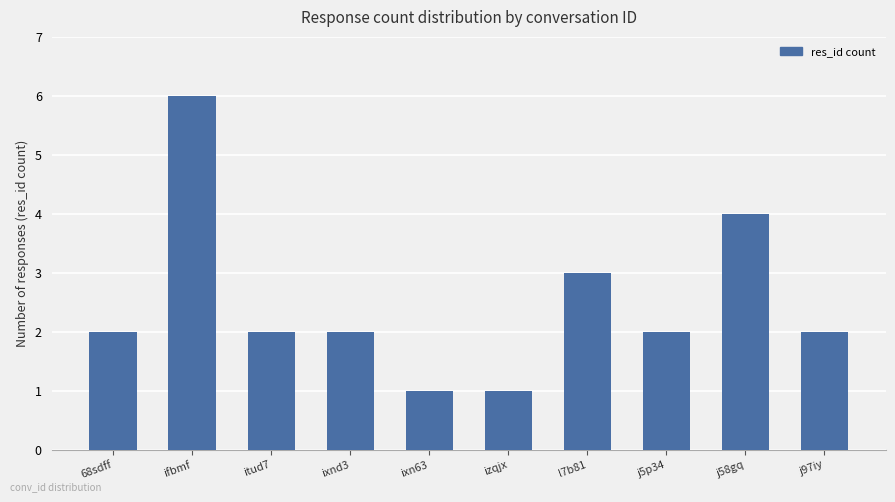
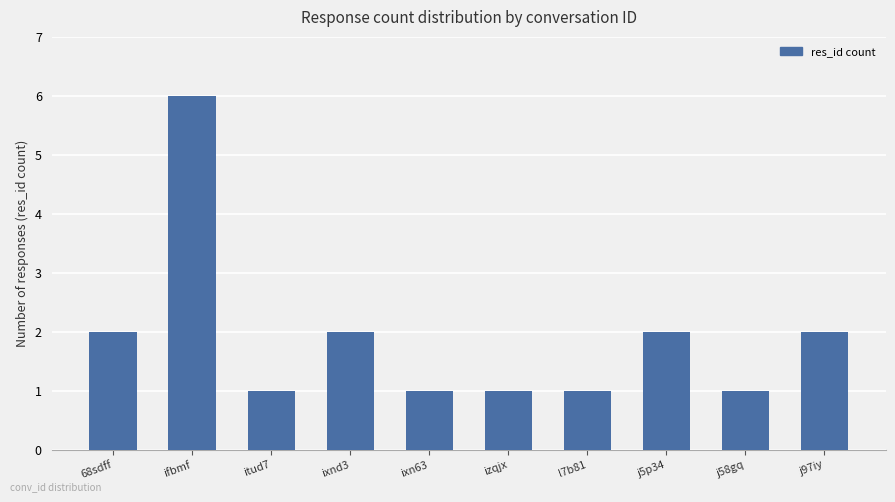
  {
    "68sdff": 2,
    "ifbmf": 6,
-   "itud7": 2,
+   "itud7": 1,
    "ixnd3": 2,
    "ixn63": 1,
    "izqjx": 1,
-   "l7b81": 3,
+   "l7b81": 1,
    "j5p34": 2,
-   "j58gq": 4,
+   "j58gq": 1,
    "j97iy": 2
  }
